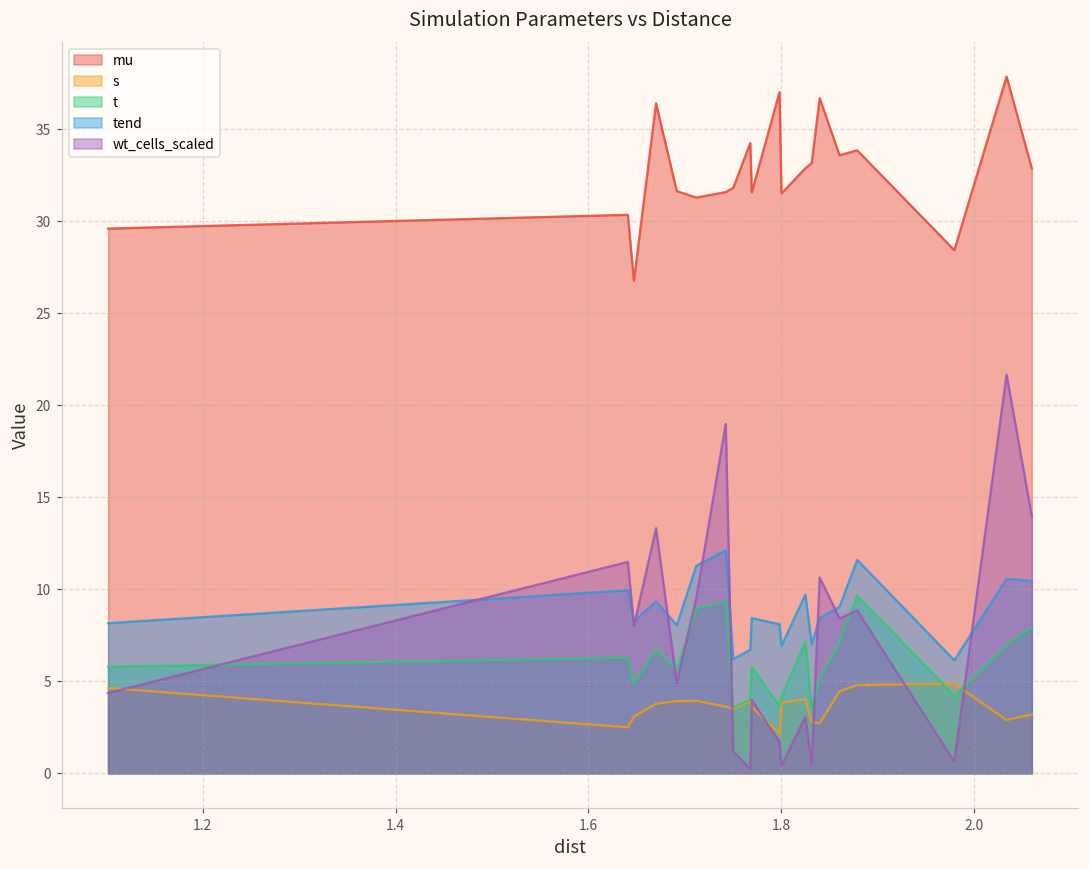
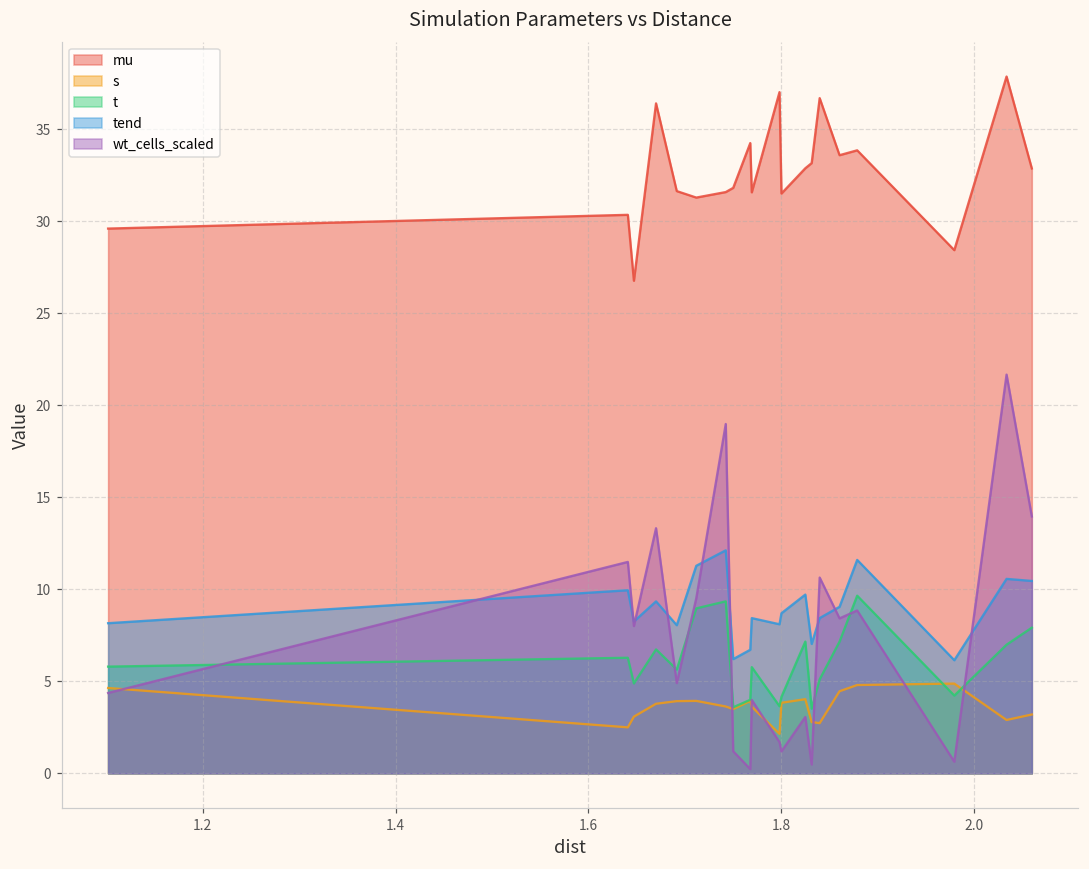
  {
    "mu": {
      "1.8": 31.5
    },
    "s": {
      "1.8": 3.8
    },
    "t": {
      "1.8": 4.2
    },
    "tend": {
-     "1.8": 6.9
+     "1.8": 8.7
    },
    "wt_cells_scaled": {
-     "1.8": 0.4
+     "1.8": 1.2
    }
  }
